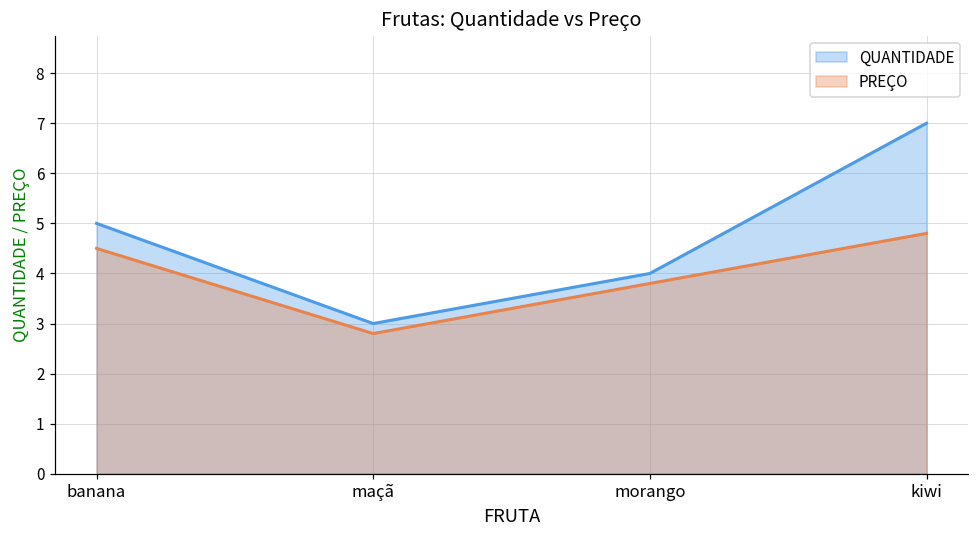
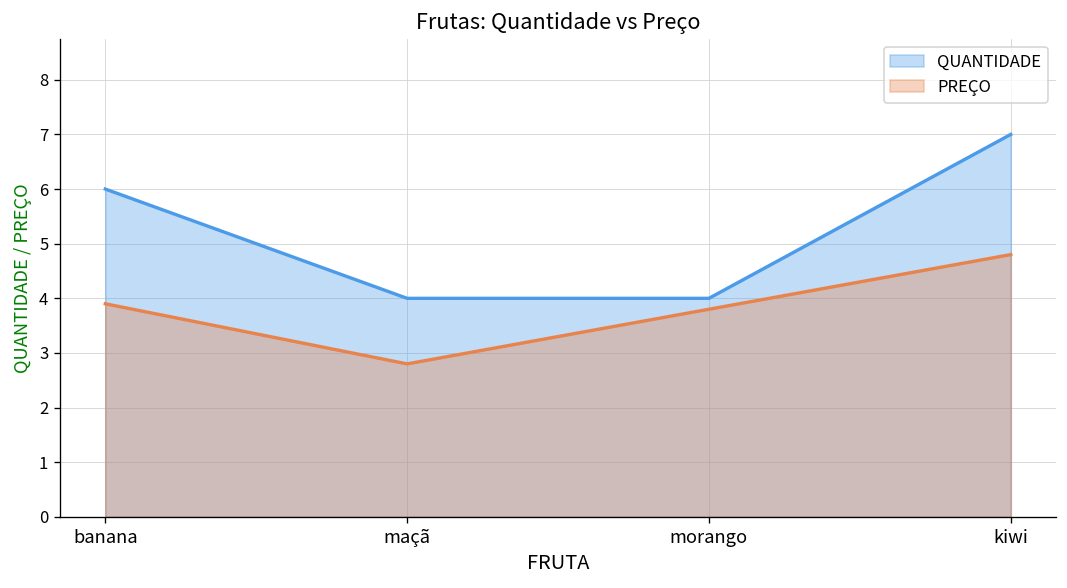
  {
    "QUANTIDADE": {
-     "banana": 5,
-     "maçã": 3,
+     "banana": 6,
+     "maçã": 4,
      "morango": 4,
      "kiwi": 7
    },
    "PREÇO": {
-     "banana": 4.5,
+     "banana": 3.9,
      "maçã": 2.8,
      "morango": 3.8,
      "kiwi": 4.8
    }
  }
